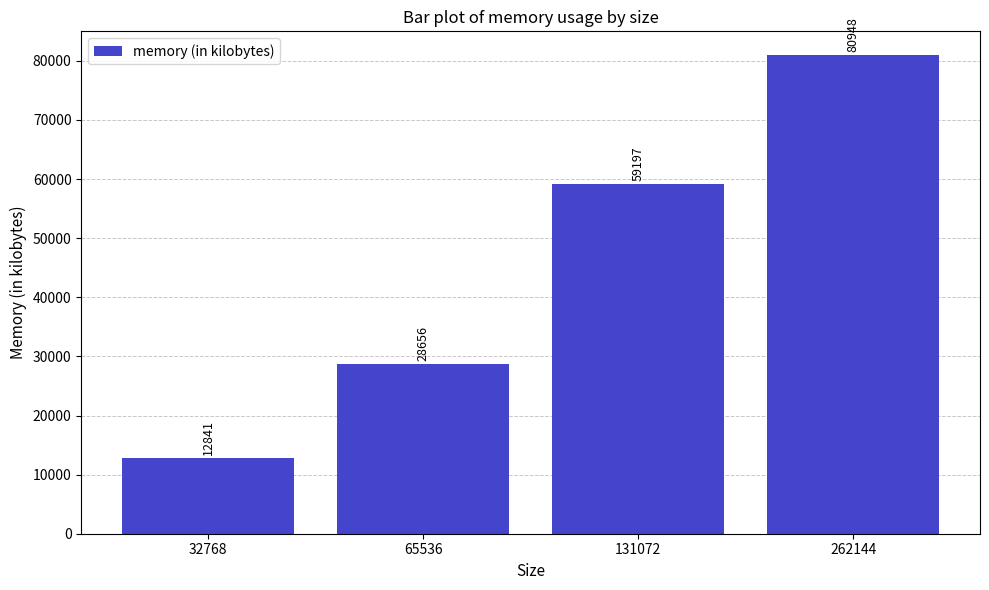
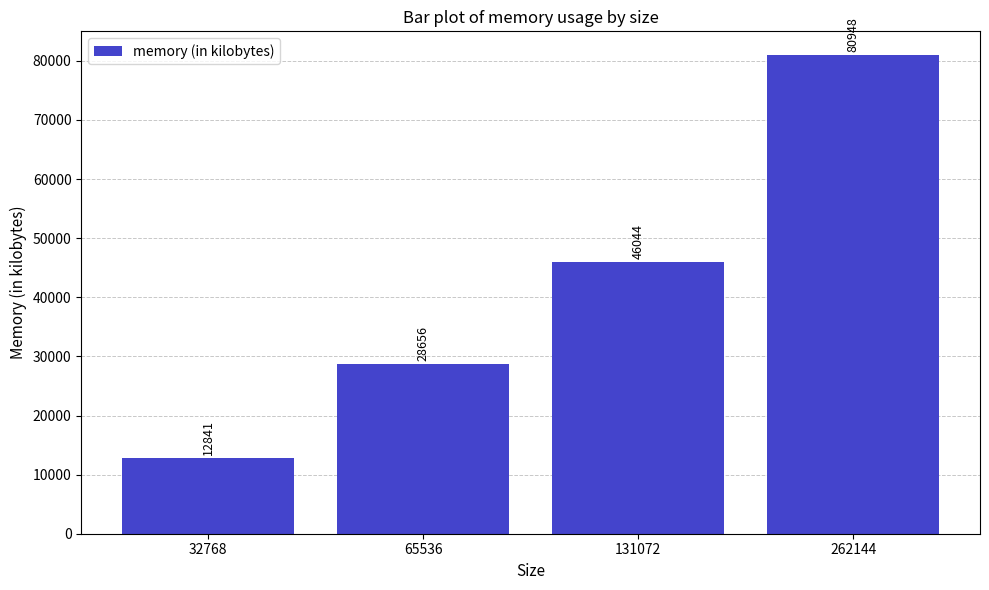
  {
    "32768": 12841,
    "65536": 28656,
-   "131072": 59197,
+   "131072": 46044,
    "262144": 80948
  }
